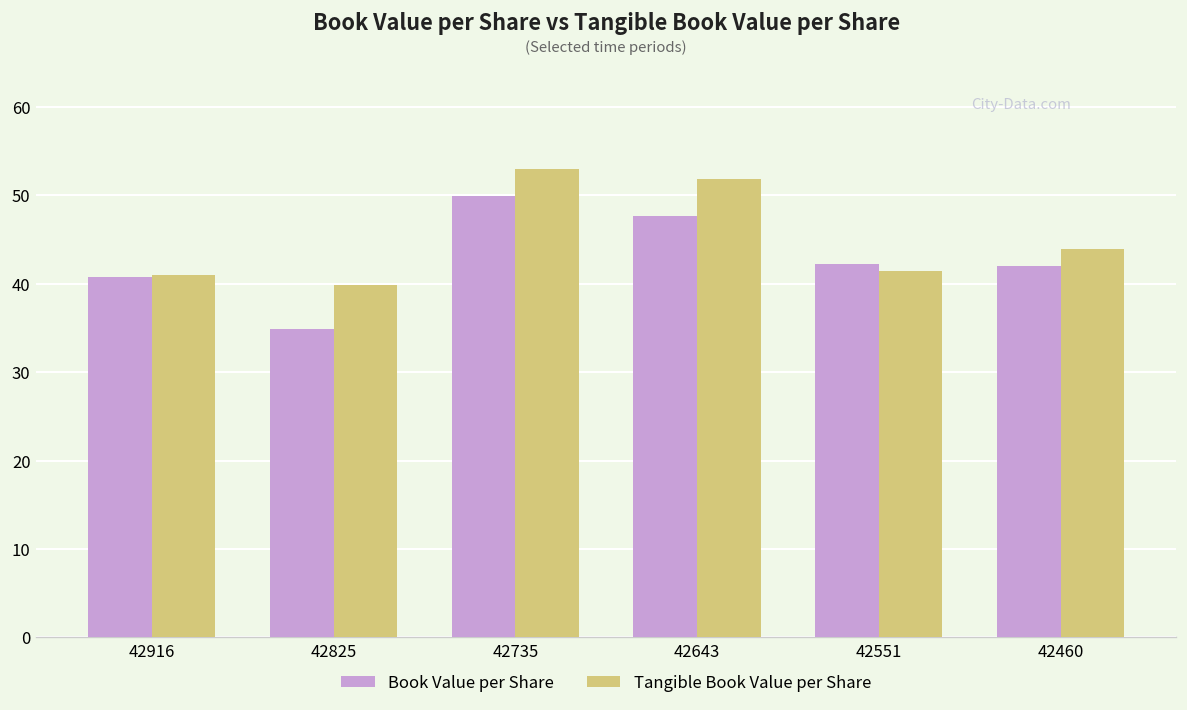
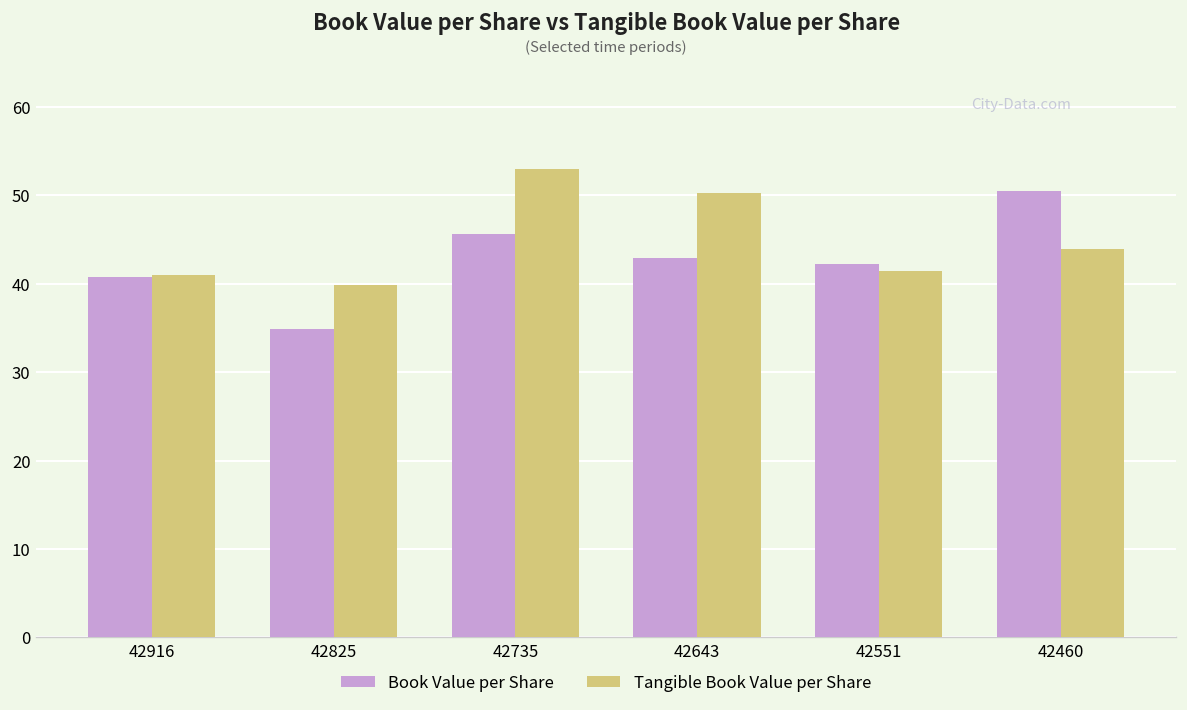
  {
    "Book Value per Share": {
      "42916": 41,
      "42825": 35,
-     "42735": 50,
-     "42643": 48,
+     "42735": 46,
+     "42643": 43,
      "42551": 42,
-     "42460": 42
+     "42460": 51
    },
    "Tangible Book Value per Share": {
      "42916": 41,
      "42825": 40,
      "42735": 53,
-     "42643": 52,
+     "42643": 50,
      "42551": 41,
      "42460": 44
    }
  }
